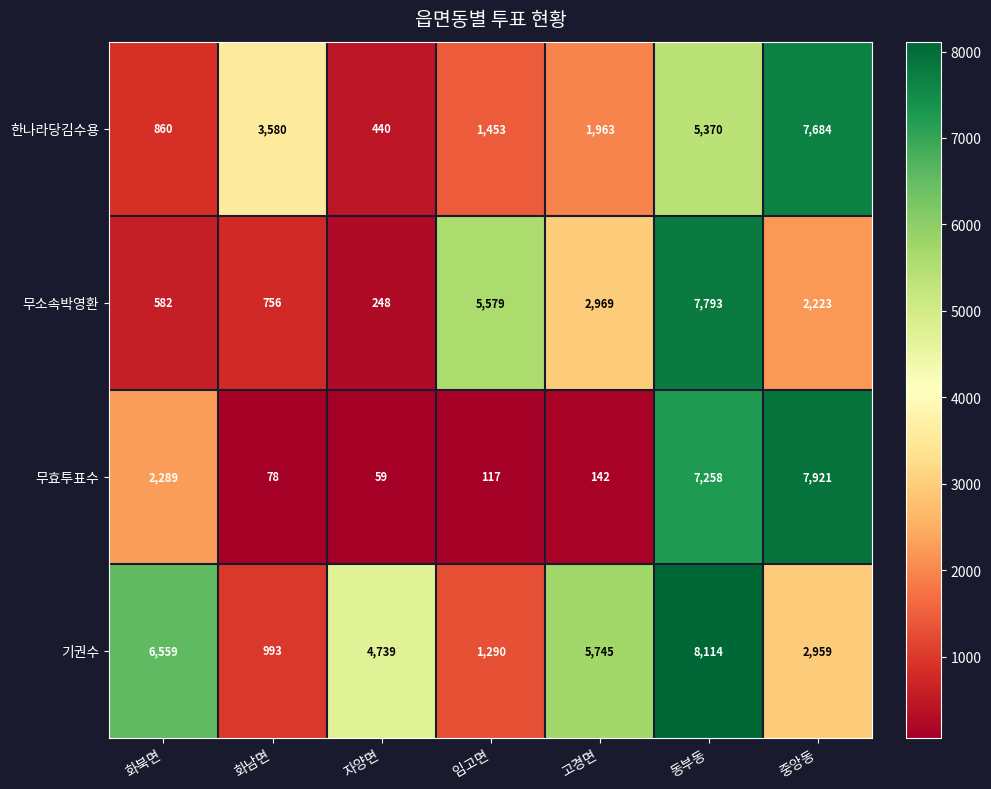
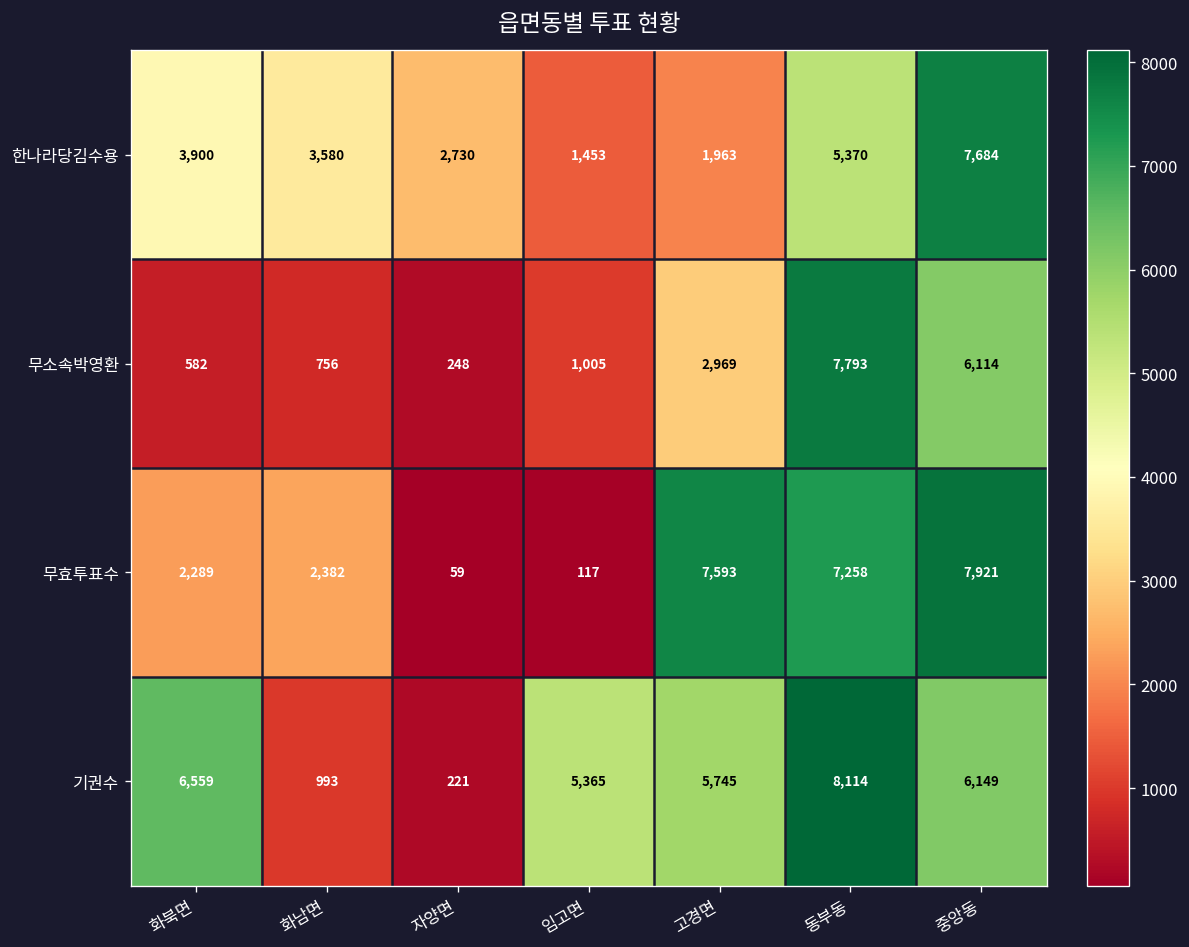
  {
    "한나라당김수용": {
-     "화북면": "860",
+     "화북면": "3,900",
      "화남면": "3,580",
-     "자양면": "440",
+     "자양면": "2,730",
      "임고면": "1,453",
      "고경면": "1,963",
      "동부동": "5,370",
      "중앙동": "7,684"
    },
    "무소속박영환": {
      "화북면": "582",
      "화남면": "756",
      "자양면": "248",
-     "임고면": "5,579",
+     "임고면": "1,005",
      "고경면": "2,969",
      "동부동": "7,793",
-     "중앙동": "2,223"
+     "중앙동": "6,114"
    },
    "무효투표수": {
      "화북면": "2,289",
-     "화남면": "78",
+     "화남면": "2,382",
      "자양면": "59",
      "임고면": "117",
-     "고경면": "142",
+     "고경면": "7,593",
      "동부동": "7,258",
      "중앙동": "7,921"
    },
    "기권수": {
      "화북면": "6,559",
      "화남면": "993",
-     "자양면": "4,739",
-     "임고면": "1,290",
+     "자양면": "221",
+     "임고면": "5,365",
      "고경면": "5,745",
      "동부동": "8,114",
-     "중앙동": "2,959"
+     "중앙동": "6,149"
    }
  }
